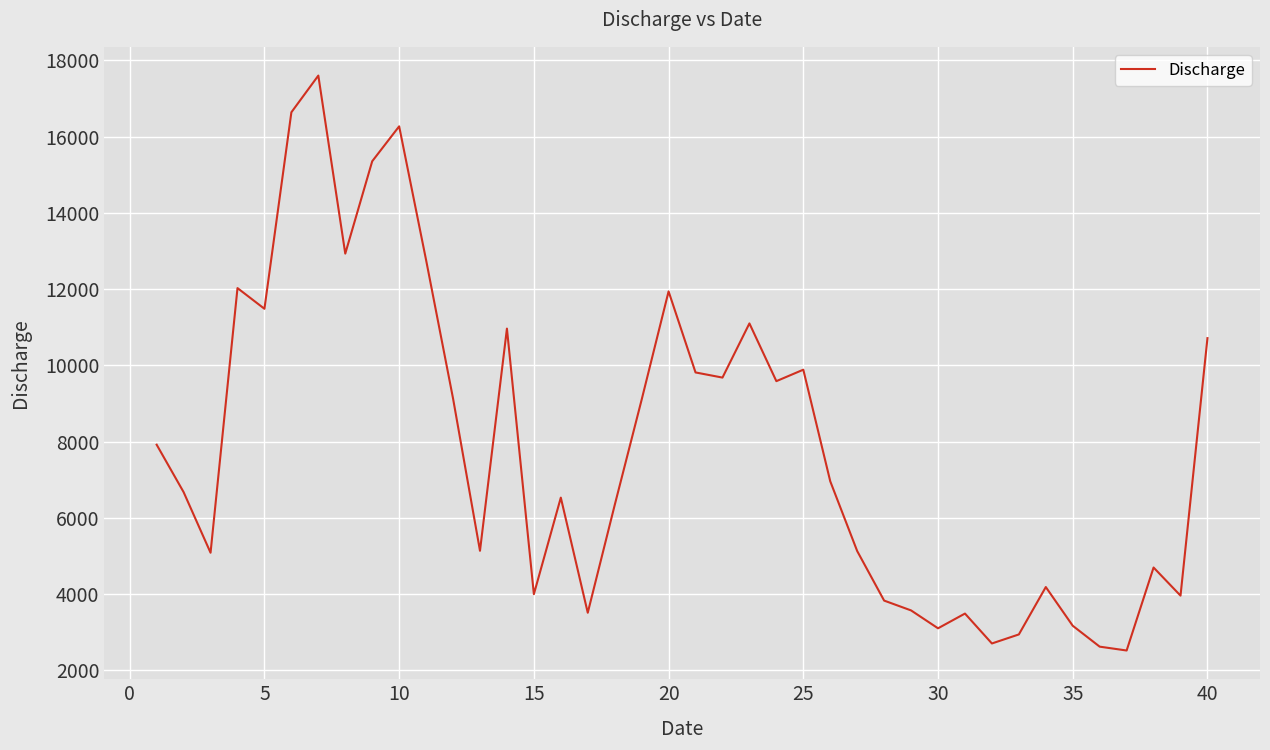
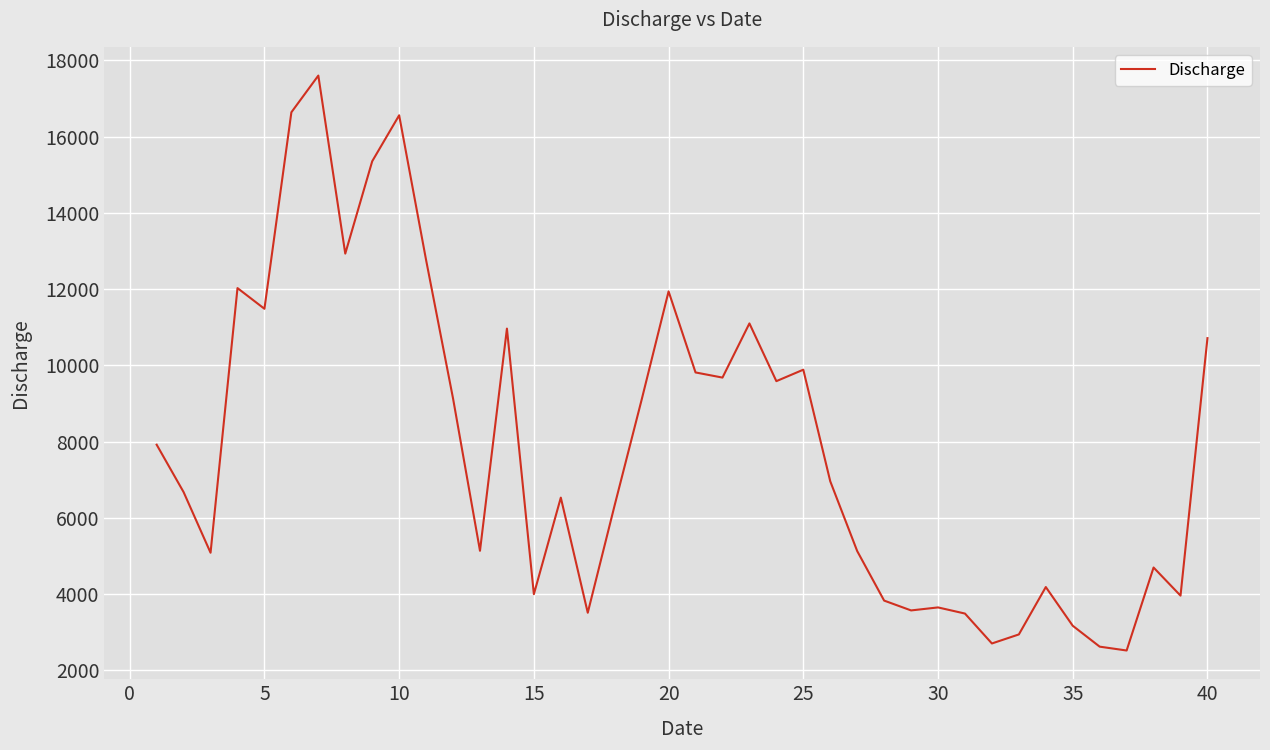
  {
    "5": 11500,
-   "10": 16300,
+   "10": 16600,
    "15": 4000,
    "20": 11900,
    "25": 9900,
-   "30": 3100,
+   "30": 3700,
    "35": 3200,
    "40": 10700
  }
